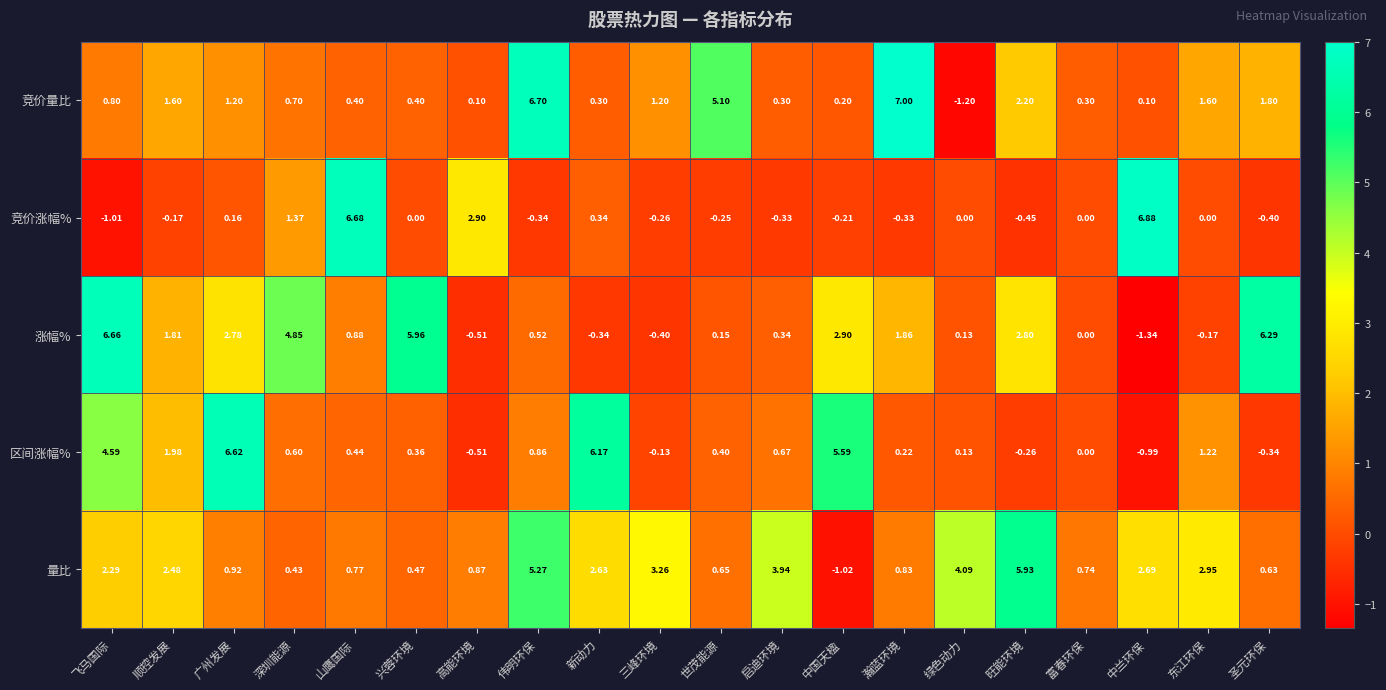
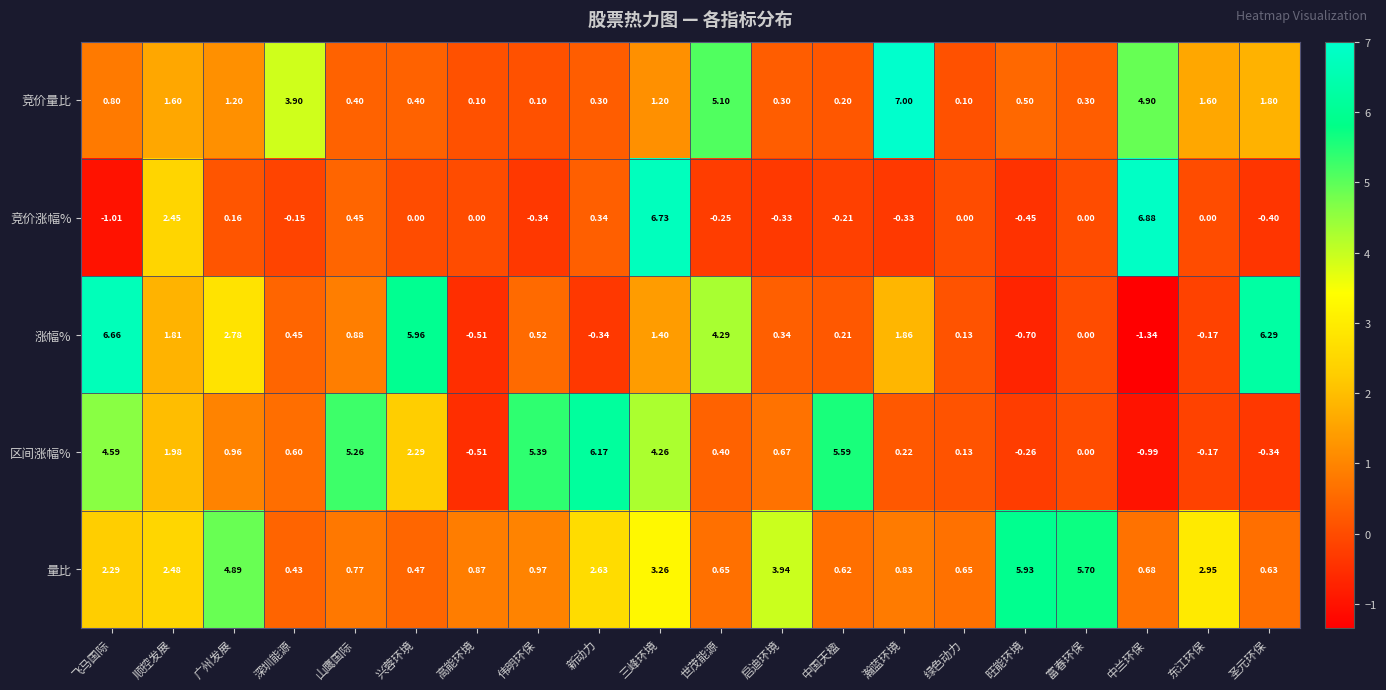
  {
    "竞价量比": {
      "飞马国际": 0.80,
      "顺控发展": 1.60,
      "广州发展": 1.20,
-     "深圳能源": 0.70,
+     "深圳能源": 3.90,
      "山鹰国际": 0.40,
      "兴蓉环境": 0.40,
      "高能环境": 0.10,
-     "伟明环保": 6.70,
+     "伟明环保": 0.10,
      "新动力": 0.30,
      "三峰环境": 1.20,
      "世茂能源": 5.10,
      "启迪环境": 0.30,
      "中国天楹": 0.20,
      "瀚蓝环境": 7.00,
-     "绿色动力": -1.20,
-     "旺能环境": 2.20,
+     "绿色动力": 0.10,
+     "旺能环境": 0.50,
      "富春环保": 0.30,
-     "中兰环保": 0.10,
+     "中兰环保": 4.90,
      "东江环保": 1.60,
      "圣元环保": 1.80
    },
    "竞价涨幅%": {
      "飞马国际": -1.01,
-     "顺控发展": -0.17,
+     "顺控发展": 2.45,
      "广州发展": 0.16,
-     "深圳能源": 1.37,
-     "山鹰国际": 6.68,
+     "深圳能源": -0.15,
+     "山鹰国际": 0.45,
      "兴蓉环境": 0.00,
-     "高能环境": 2.90,
+     "高能环境": 0.00,
      "伟明环保": -0.34,
      "新动力": 0.34,
-     "三峰环境": -0.26,
+     "三峰环境": 6.73,
      "世茂能源": -0.25,
      "启迪环境": -0.33,
      "中国天楹": -0.21,
      "瀚蓝环境": -0.33,
      "绿色动力": 0.00,
      "旺能环境": -0.45,
      "富春环保": 0.00,
      "中兰环保": 6.88,
      "东江环保": 0.00,
      "圣元环保": -0.40
    },
    "涨幅%": {
      "飞马国际": 6.66,
      "顺控发展": 1.81,
      "广州发展": 2.78,
-     "深圳能源": 4.85,
+     "深圳能源": 0.45,
      "山鹰国际": 0.88,
      "兴蓉环境": 5.96,
      "高能环境": -0.51,
      "伟明环保": 0.52,
      "新动力": -0.34,
-     "三峰环境": -0.40,
-     "世茂能源": 0.15,
+     "三峰环境": 1.40,
+     "世茂能源": 4.29,
      "启迪环境": 0.34,
-     "中国天楹": 2.90,
+     "中国天楹": 0.21,
      "瀚蓝环境": 1.86,
      "绿色动力": 0.13,
-     "旺能环境": 2.80,
+     "旺能环境": -0.70,
      "富春环保": 0.00,
      "中兰环保": -1.34,
      "东江环保": -0.17,
      "圣元环保": 6.29
    },
    "区间涨幅%": {
      "飞马国际": 4.59,
      "顺控发展": 1.98,
-     "广州发展": 6.62,
+     "广州发展": 0.96,
      "深圳能源": 0.60,
-     "山鹰国际": 0.44,
-     "兴蓉环境": 0.36,
+     "山鹰国际": 5.26,
+     "兴蓉环境": 2.29,
      "高能环境": -0.51,
-     "伟明环保": 0.86,
+     "伟明环保": 5.39,
      "新动力": 6.17,
-     "三峰环境": -0.13,
+     "三峰环境": 4.26,
      "世茂能源": 0.40,
      "启迪环境": 0.67,
      "中国天楹": 5.59,
      "瀚蓝环境": 0.22,
      "绿色动力": 0.13,
      "旺能环境": -0.26,
      "富春环保": 0.00,
      "中兰环保": -0.99,
-     "东江环保": 1.22,
+     "东江环保": -0.17,
      "圣元环保": -0.34
    },
    "量比": {
      "飞马国际": 2.29,
      "顺控发展": 2.48,
-     "广州发展": 0.92,
+     "广州发展": 4.89,
      "深圳能源": 0.43,
      "山鹰国际": 0.77,
      "兴蓉环境": 0.47,
      "高能环境": 0.87,
-     "伟明环保": 5.27,
+     "伟明环保": 0.97,
      "新动力": 2.63,
      "三峰环境": 3.26,
      "世茂能源": 0.65,
      "启迪环境": 3.94,
-     "中国天楹": -1.02,
+     "中国天楹": 0.62,
      "瀚蓝环境": 0.83,
-     "绿色动力": 4.09,
+     "绿色动力": 0.65,
      "旺能环境": 5.93,
-     "富春环保": 0.74,
-     "中兰环保": 2.69,
+     "富春环保": 5.70,
+     "中兰环保": 0.68,
      "东江环保": 2.95,
      "圣元环保": 0.63
    }
  }
